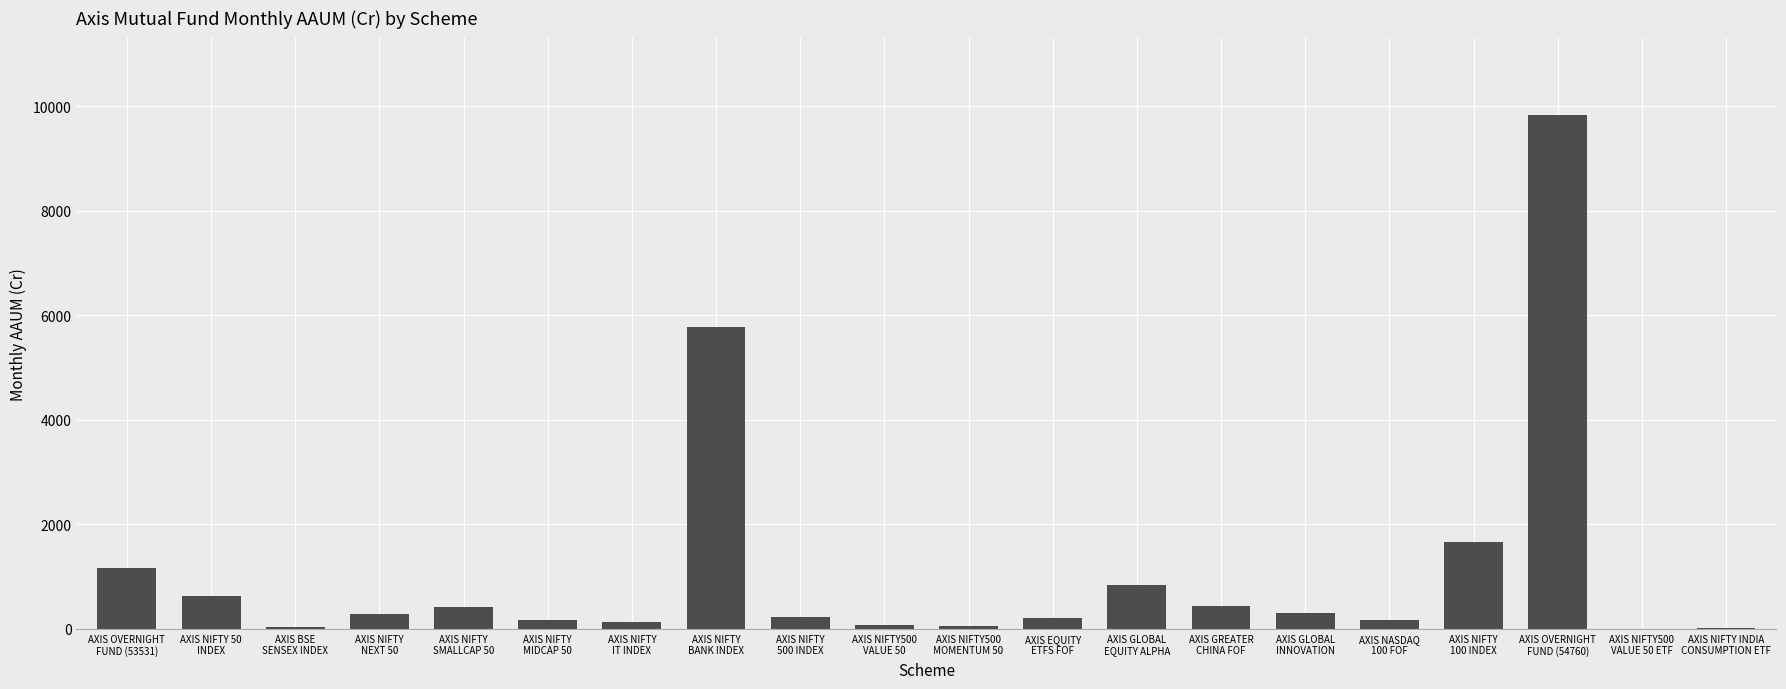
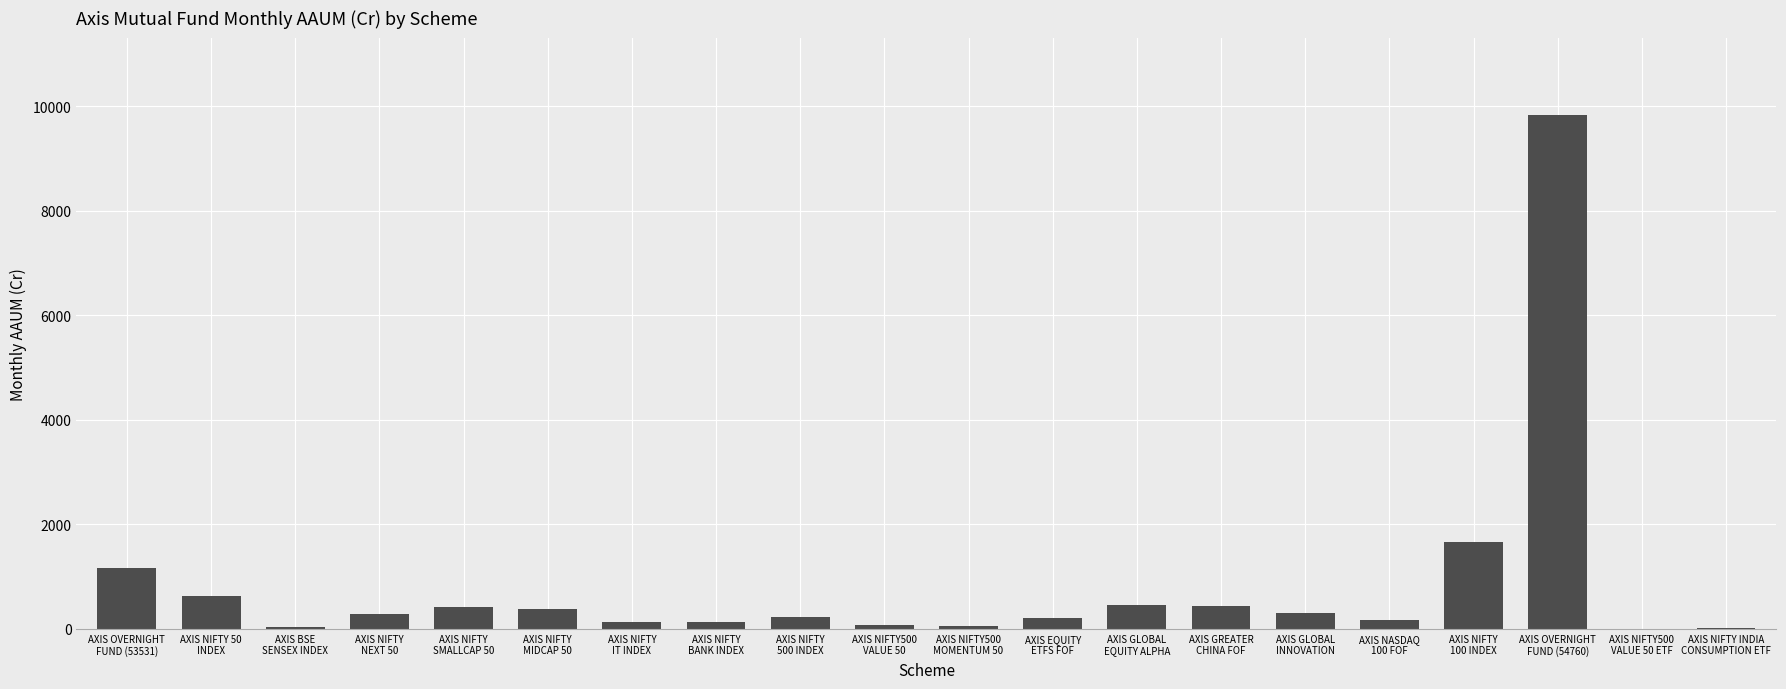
  {
    "AXIS OVERNIGHT FUND (53531)": 1200,
    "AXIS NIFTY 50 INDEX": 600,
    "AXIS NIFTY NEXT 50": 300,
    "AXIS NIFTY SMALLCAP 50": 400,
-   "AXIS NIFTY MIDCAP 50": 200,
+   "AXIS NIFTY MIDCAP 50": 400,
    "AXIS NIFTY IT INDEX": 100,
-   "AXIS NIFTY BANK INDEX": 5800,
+   "AXIS NIFTY BANK INDEX": 100,
    "AXIS NIFTY 500 INDEX": 200,
    "AXIS NIFTY500 VALUE 50": 100,
    "AXIS NIFTY500 MOMENTUM 50": 0,
    "AXIS EQUITY ETFS FOF": 200,
-   "AXIS GLOBAL EQUITY ALPHA": 800,
+   "AXIS GLOBAL EQUITY ALPHA": 500,
    "AXIS GREATER CHINA FOF": 400,
    "AXIS GLOBAL INNOVATION": 300,
    "AXIS NASDAQ 100 FOF": 200,
    "AXIS NIFTY 100 INDEX": 1700,
    "AXIS OVERNIGHT FUND (54760)": 9800
  }
